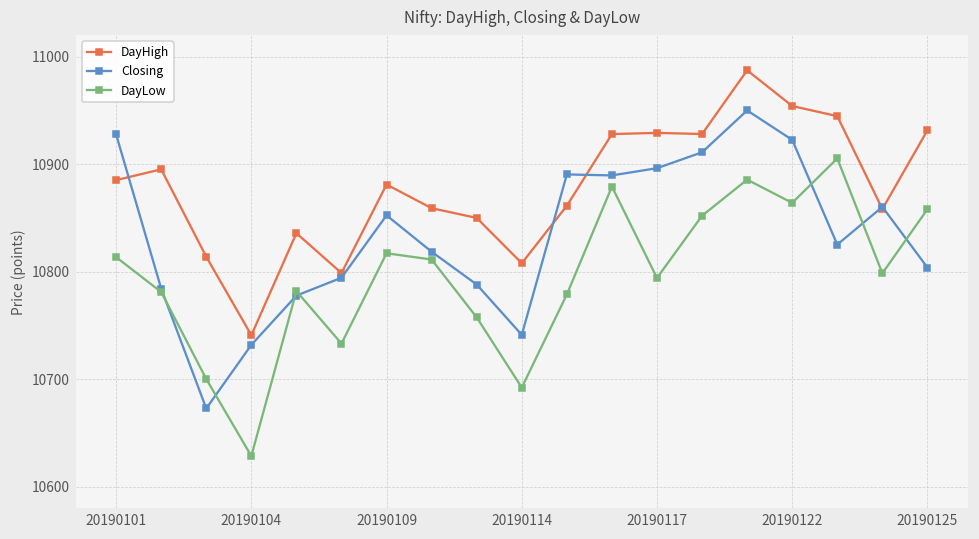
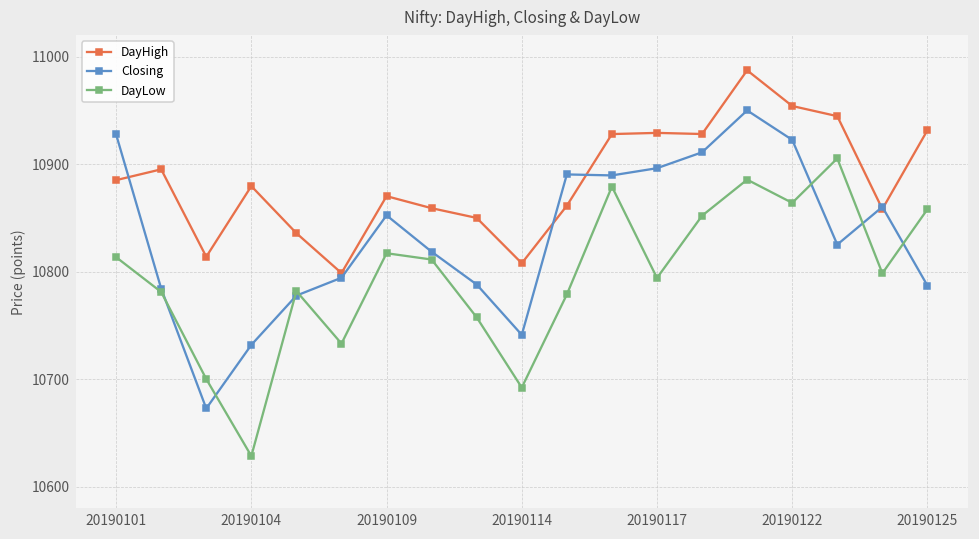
  {
    "DayHigh": {
      "20190101": 10890,
-     "20190104": 10740,
-     "20190109": 10880,
+     "20190104": 10880,
+     "20190109": 10870,
      "20190114": 10810,
      "20190117": 10930,
      "20190122": 10950,
      "20190125": 10930
    },
    "Closing": {
      "20190101": 10930,
      "20190104": 10730,
      "20190109": 10850,
      "20190114": 10740,
      "20190117": 10900,
      "20190122": 10920,
-     "20190125": 10800
+     "20190125": 10790
    },
    "DayLow": {
      "20190101": 10810,
      "20190104": 10630,
      "20190109": 10820,
      "20190114": 10690,
      "20190117": 10790,
      "20190122": 10860,
      "20190125": 10860
    }
  }
